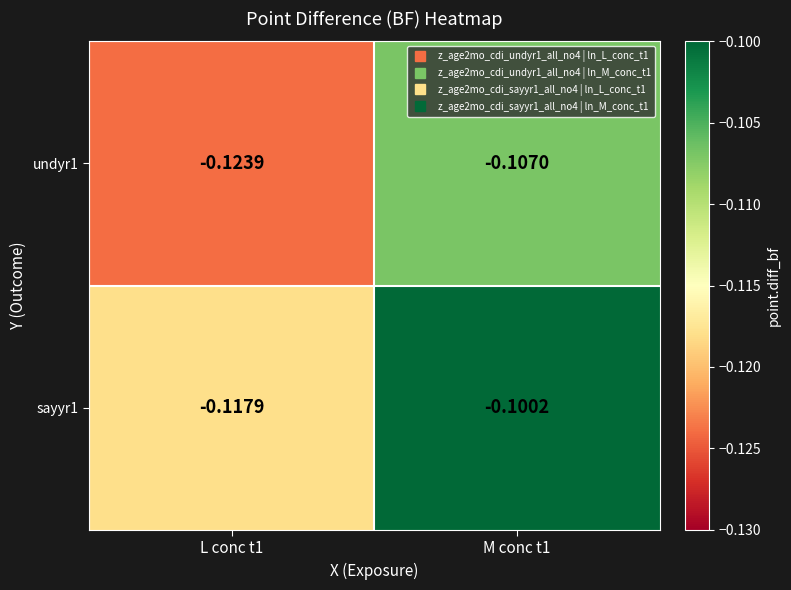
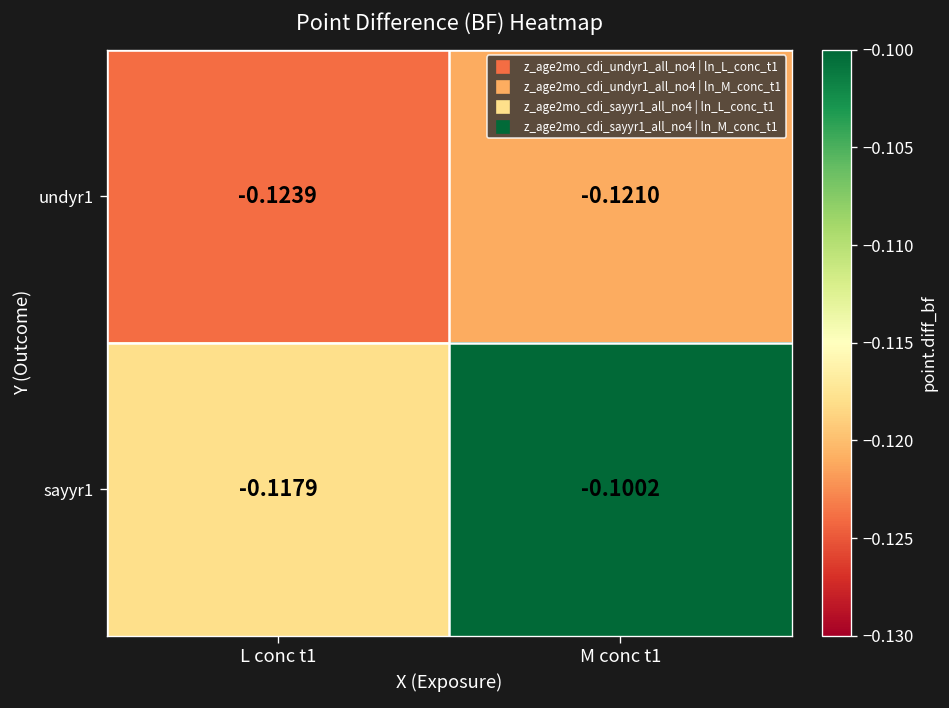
  {
    "undyr1": {
      "L conc t1": -0.1239,
-     "M conc t1": -0.1070
+     "M conc t1": -0.1210
    },
    "sayyr1": {
      "L conc t1": -0.1179,
      "M conc t1": -0.1002
    }
  }
